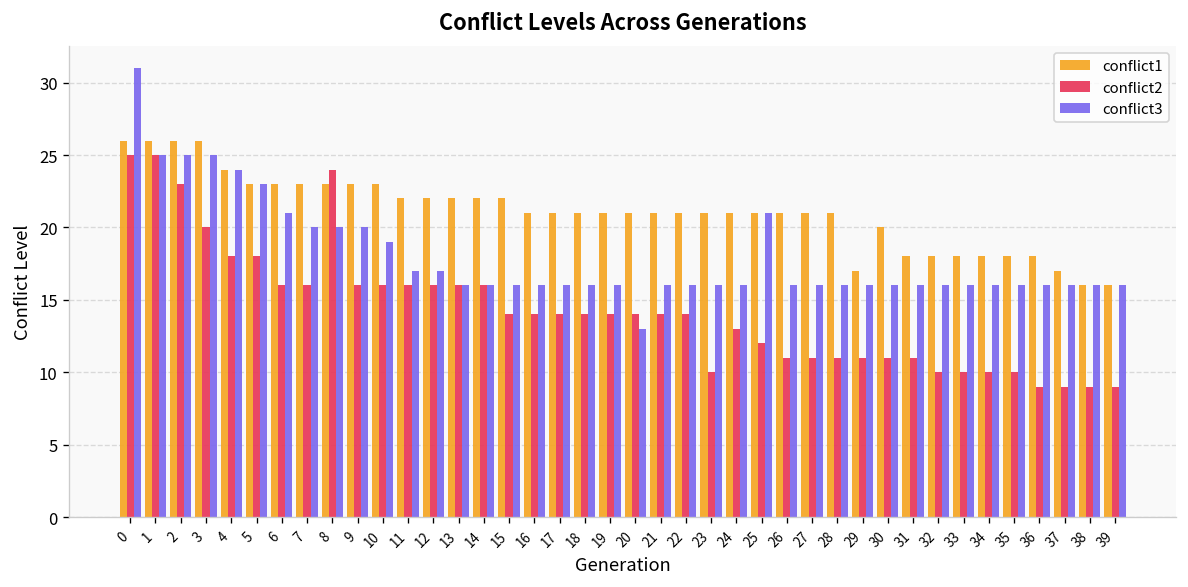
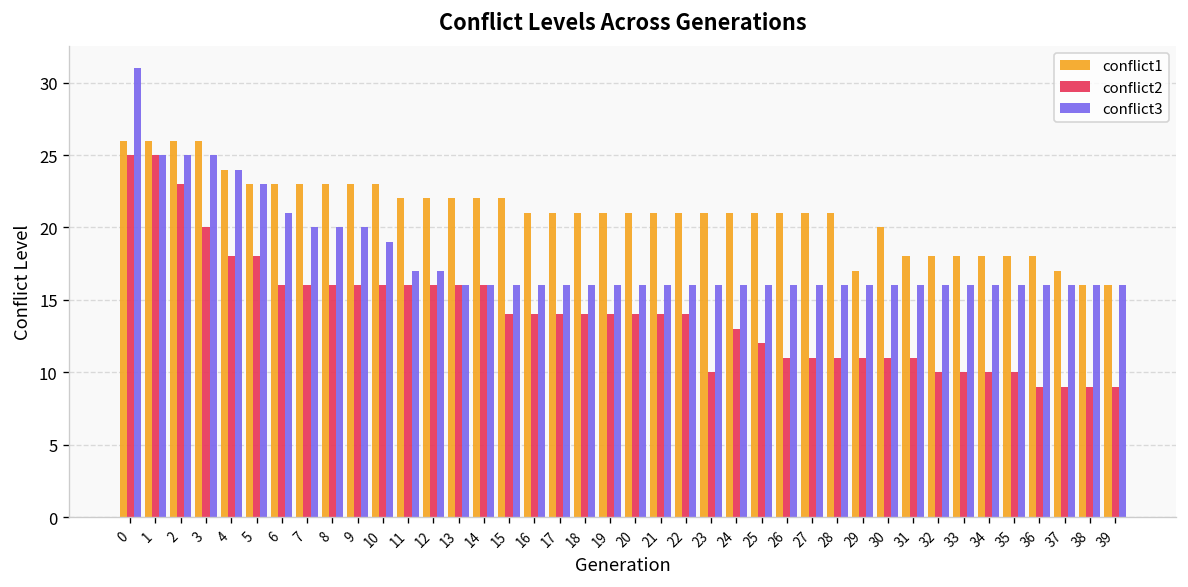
  {
    "conflict1": {
      "0": 26,
      "1": 26,
      "2": 26,
      "3": 26,
      "4": 24,
      "5": 23,
      "6": 23,
      "7": 23,
      "8": 23,
      "9": 23,
      "10": 23,
      "11": 22,
      "12": 22,
      "13": 22,
      "14": 22,
      "15": 22,
      "16": 21,
      "17": 21,
      "18": 21,
      "19": 21,
      "20": 21,
      "21": 21,
      "22": 21,
      "23": 21,
      "24": 21,
      "25": 21,
      "26": 21,
      "27": 21,
      "28": 21,
      "29": 17,
      "30": 20,
      "31": 18,
      "32": 18,
      "33": 18,
      "34": 18,
      "35": 18,
      "36": 18,
      "37": 17,
      "38": 16,
      "39": 16
    },
    "conflict2": {
      "0": 25,
      "1": 25,
      "2": 23,
      "3": 20,
      "4": 18,
      "5": 18,
      "6": 16,
      "7": 16,
-     "8": 24,
+     "8": 16,
      "9": 16,
      "10": 16,
      "11": 16,
      "12": 16,
      "13": 16,
      "14": 16,
      "15": 14,
      "16": 14,
      "17": 14,
      "18": 14,
      "19": 14,
      "20": 14,
      "21": 14,
      "22": 14,
      "23": 10,
      "24": 13,
      "25": 12,
      "26": 11,
      "27": 11,
      "28": 11,
      "29": 11,
      "30": 11,
      "31": 11,
      "32": 10,
      "33": 10,
      "34": 10,
      "35": 10,
      "36": 9,
      "37": 9,
      "38": 9,
      "39": 9
    },
    "conflict3": {
      "0": 31,
      "1": 25,
      "2": 25,
      "3": 25,
      "4": 24,
      "5": 23,
      "6": 21,
      "7": 20,
      "8": 20,
      "9": 20,
      "10": 19,
      "11": 17,
      "12": 17,
      "13": 16,
      "14": 16,
      "15": 16,
      "16": 16,
      "17": 16,
      "18": 16,
      "19": 16,
-     "20": 13,
+     "20": 16,
      "21": 16,
      "22": 16,
      "23": 16,
      "24": 16,
-     "25": 21,
+     "25": 16,
      "26": 16,
      "27": 16,
      "28": 16,
      "29": 16,
      "30": 16,
      "31": 16,
      "32": 16,
      "33": 16,
      "34": 16,
      "35": 16,
      "36": 16,
      "37": 16,
      "38": 16,
      "39": 16
    }
  }
